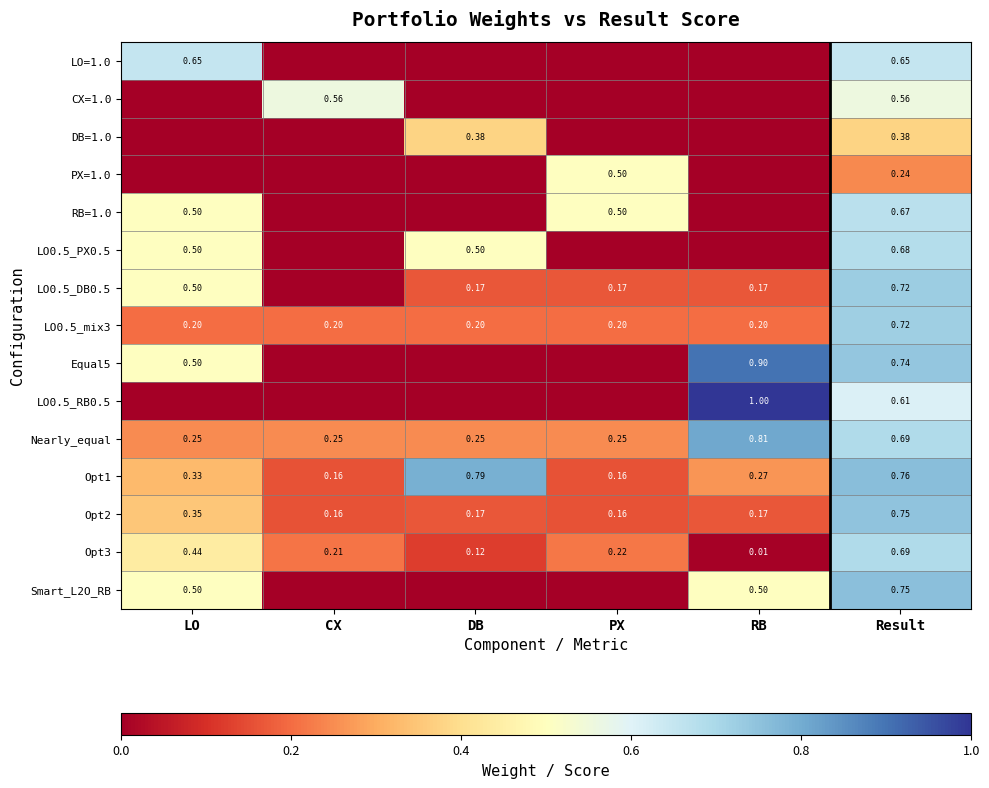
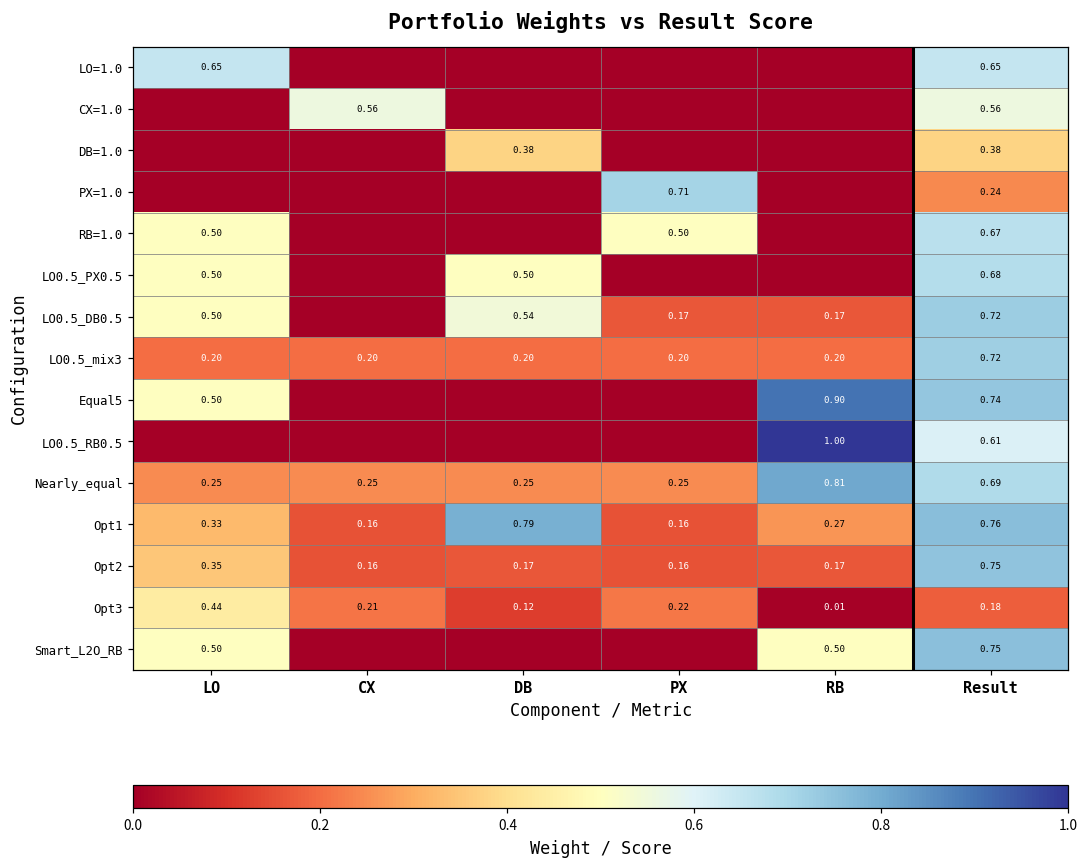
  {
    "LO=1.0": {
      "LO": 0.65,
      "Result": 0.65
    },
    "CX=1.0": {
      "CX": 0.56,
      "Result": 0.56
    },
    "DB=1.0": {
      "DB": 0.38,
      "Result": 0.38
    },
    "PX=1.0": {
-     "PX": 0.50,
+     "PX": 0.71,
      "Result": 0.24
    },
    "RB=1.0": {
      "LO": 0.50,
      "PX": 0.50,
      "Result": 0.67
    },
    "LO0.5_PX0.5": {
      "LO": 0.50,
      "DB": 0.50,
      "Result": 0.68
    },
    "LO0.5_DB0.5": {
      "LO": 0.50,
-     "DB": 0.17,
+     "DB": 0.54,
      "PX": 0.17,
      "RB": 0.17,
      "Result": 0.72
    },
    "LO0.5_mix3": {
      "LO": 0.20,
      "CX": 0.20,
      "DB": 0.20,
      "PX": 0.20,
      "RB": 0.20,
      "Result": 0.72
    },
    "Equal5": {
      "LO": 0.50,
      "RB": 0.90,
      "Result": 0.74
    },
    "LO0.5_RB0.5": {
      "RB": 1.00,
      "Result": 0.61
    },
    "Nearly_equal": {
      "LO": 0.25,
      "CX": 0.25,
      "DB": 0.25,
      "PX": 0.25,
      "RB": 0.81,
      "Result": 0.69
    },
    "Opt1": {
      "LO": 0.33,
      "CX": 0.16,
      "DB": 0.79,
      "PX": 0.16,
      "RB": 0.27,
      "Result": 0.76
    },
    "Opt2": {
      "LO": 0.35,
      "CX": 0.16,
      "DB": 0.17,
      "PX": 0.16,
      "RB": 0.17,
      "Result": 0.75
    },
    "Opt3": {
      "LO": 0.44,
      "CX": 0.21,
      "DB": 0.12,
      "PX": 0.22,
      "RB": 0.01,
-     "Result": 0.69
+     "Result": 0.18
    },
    "Smart_L2O_RB": {
      "LO": 0.50,
      "RB": 0.50,
      "Result": 0.75
    }
  }
